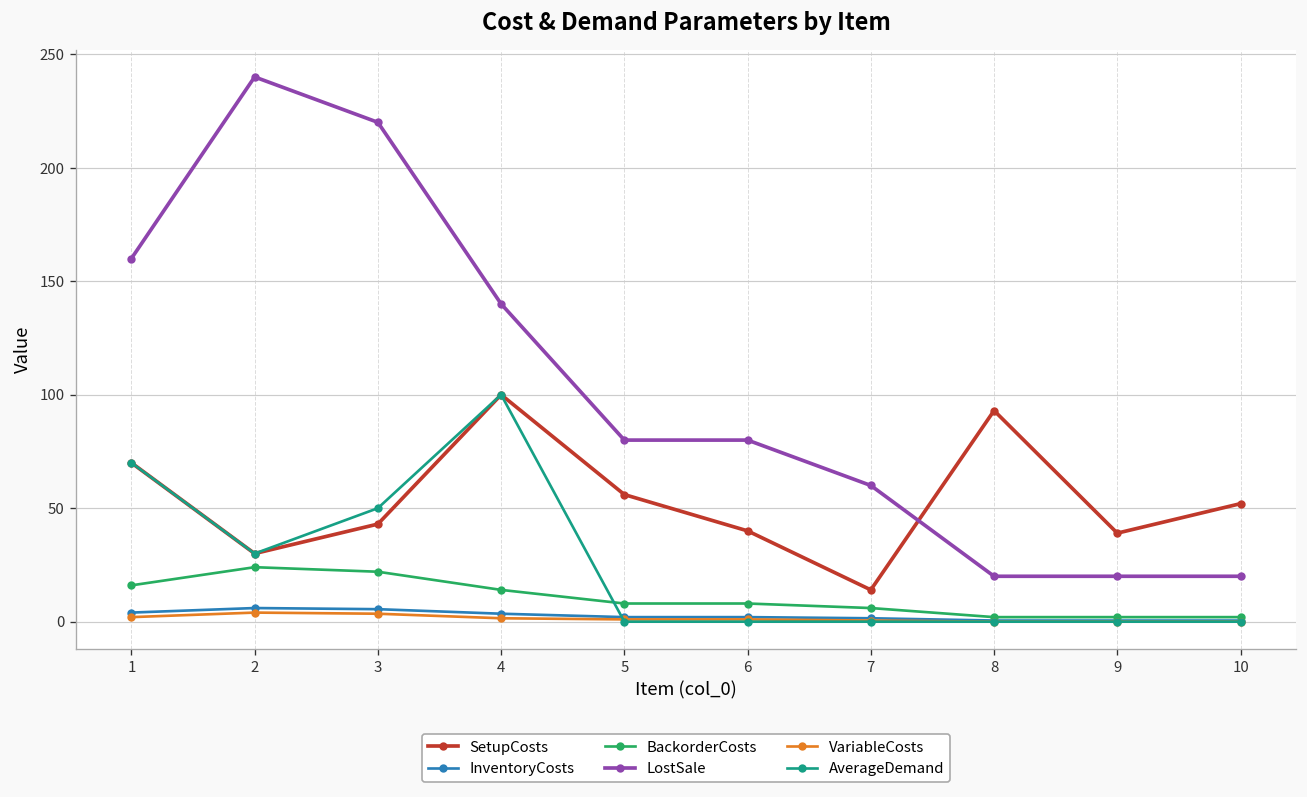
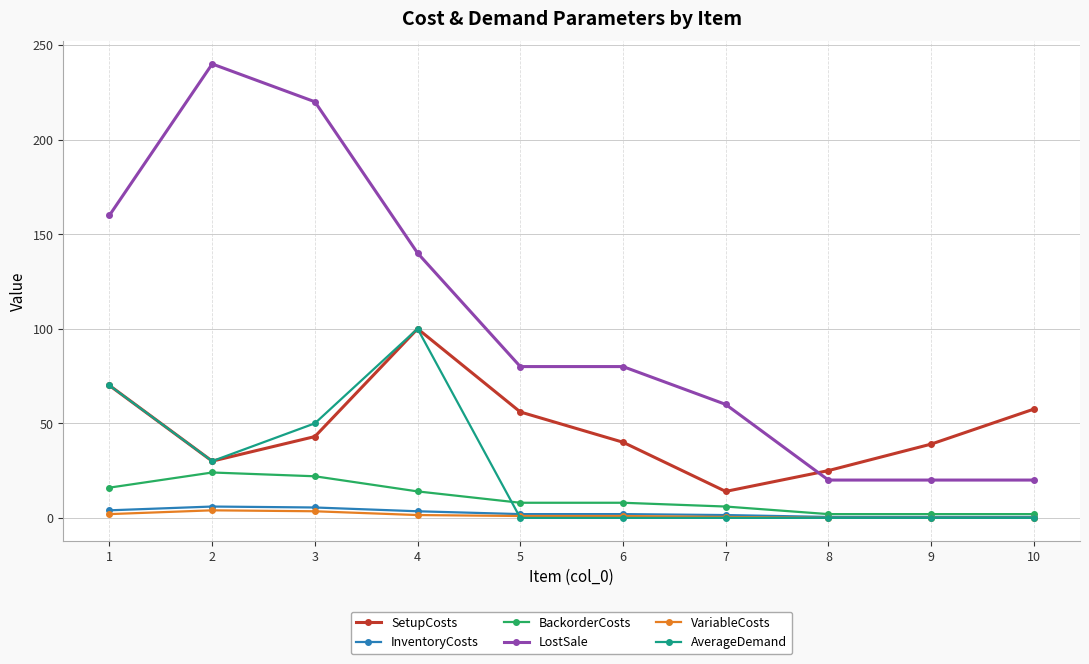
  {
    "SetupCosts": {
      "3": 43,
      "5": 56,
      "6": 40,
      "7": 14,
-     "8": 93,
+     "8": 25,
      "9": 39,
-     "10": 52
+     "10": 58
    },
    "InventoryCosts": {
      "1": 4,
      "2": 6,
      "3": 6,
      "4": 4
    },
    "LostSale": {
      "1": 160,
      "2": 240,
      "3": 220,
      "4": 140,
      "5": 80,
      "6": 80,
      "7": 60,
      "8": 20,
      "9": 20,
      "10": 20
    },
    "VariableCosts": {
      "1": 2,
      "2": 4,
      "3": 4,
      "4": 2
    }
  }
